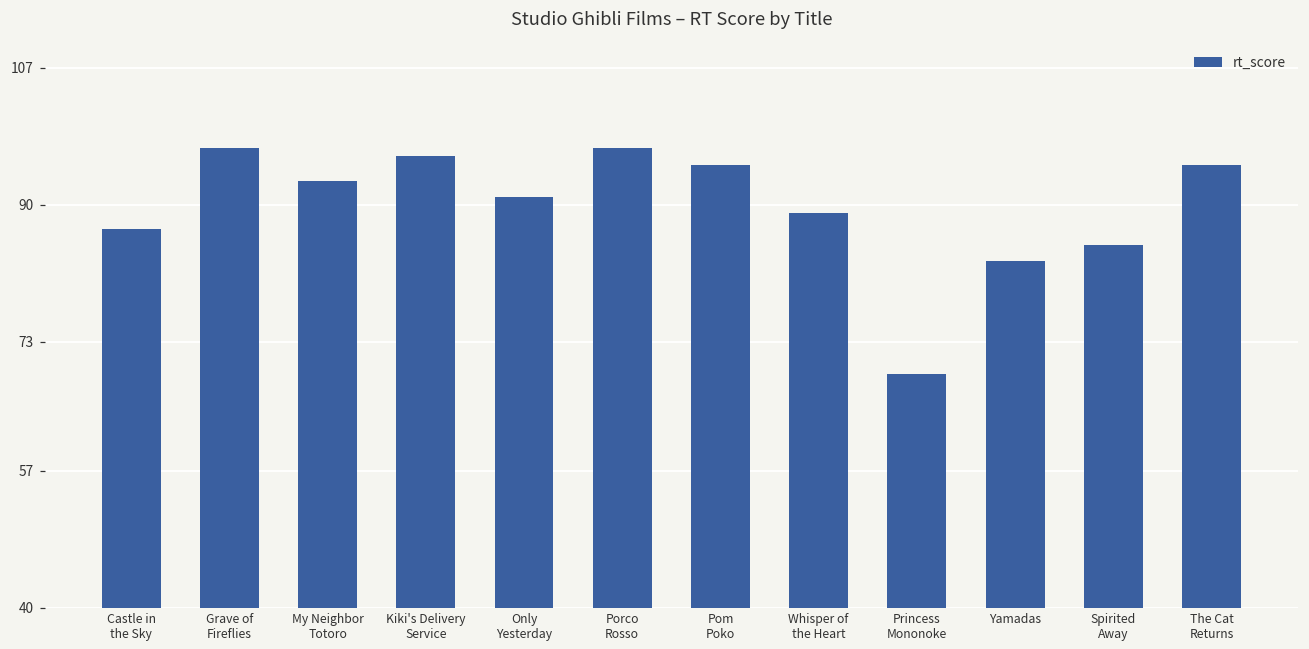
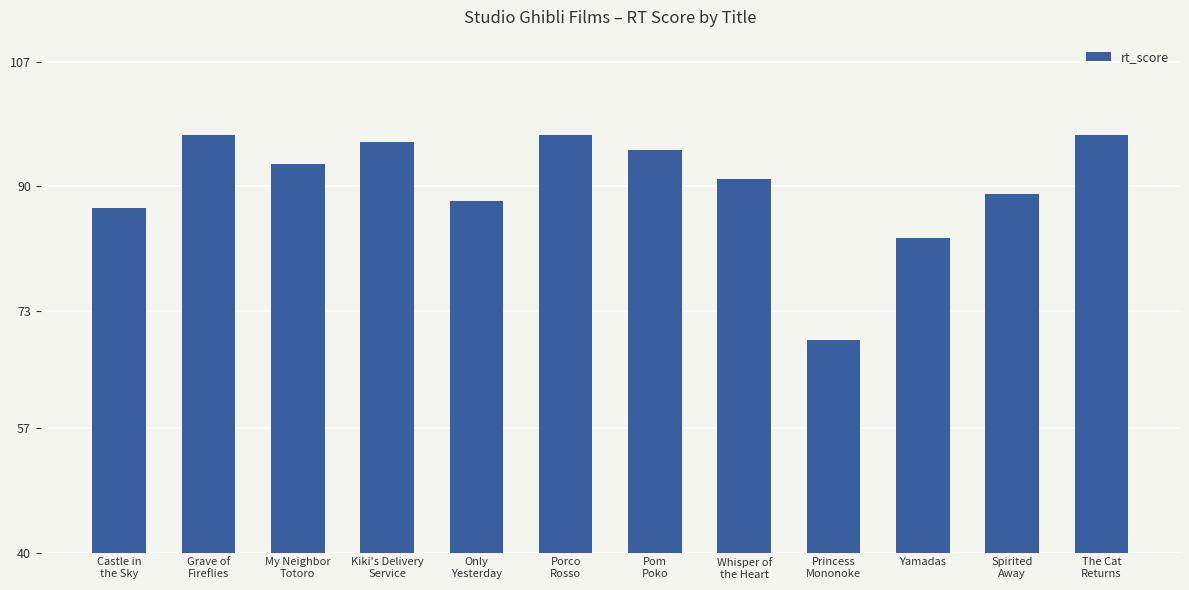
  {
    "Castle in the Sky": 87,
    "Grave of Fireflies": 97,
    "My Neighbor Totoro": 93,
    "Kiki's Delivery Service": 96,
-   "Only Yesterday": 91,
+   "Only Yesterday": 88,
    "Porco Rosso": 97,
    "Pom Poko": 95,
-   "Whisper of the Heart": 89,
+   "Whisper of the Heart": 91,
    "Princess Mononoke": 69,
    "Yamadas": 83,
-   "Spirited Away": 85,
-   "The Cat Returns": 95
+   "Spirited Away": 89,
+   "The Cat Returns": 97
  }
